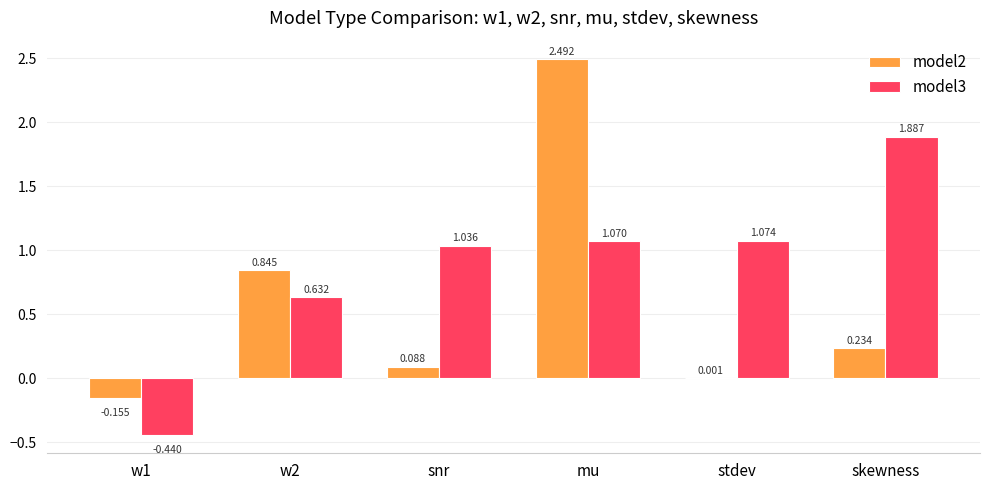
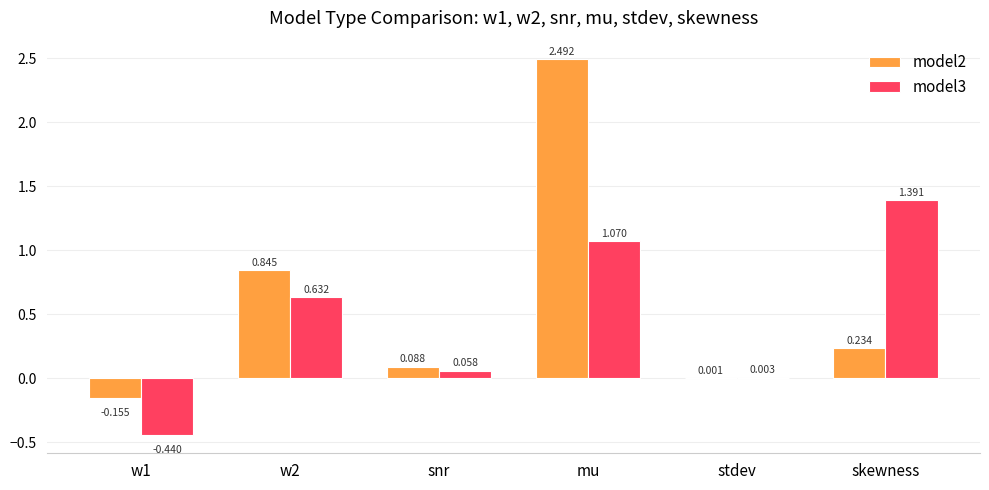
  {
    "model2": {
      "w1": -0.155,
      "w2": 0.845,
      "snr": 0.088,
      "mu": 2.492,
      "stdev": 0.001,
      "skewness": 0.234
    },
    "model3": {
      "w1": -0.440,
      "w2": 0.632,
-     "snr": 1.036,
+     "snr": 0.058,
      "mu": 1.070,
-     "stdev": 1.074,
-     "skewness": 1.887
+     "stdev": 0.003,
+     "skewness": 1.391
    }
  }
